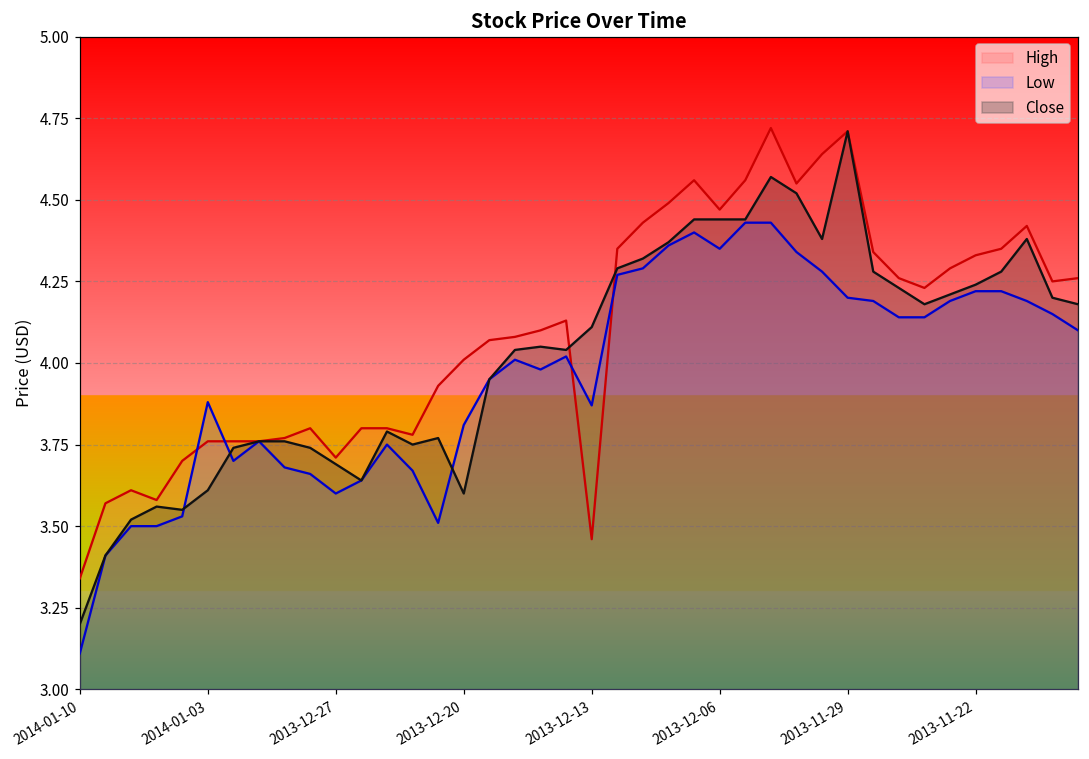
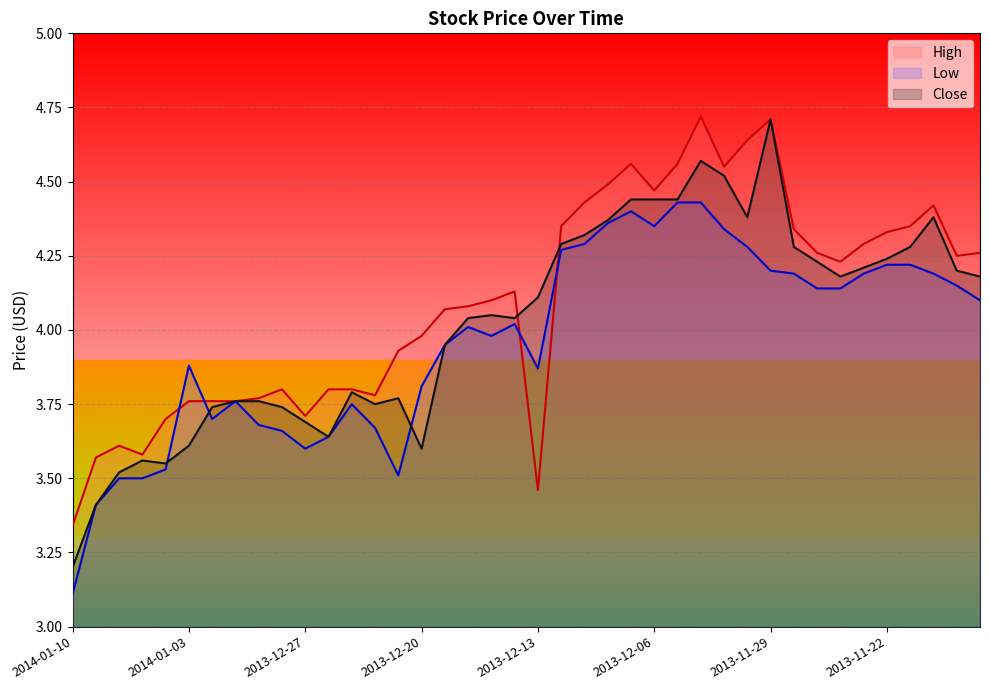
  {
    "High": {
      "2014-01-10": 3.34,
      "2014-01-03": 3.76,
      "2013-12-27": 3.71,
-     "2013-12-20": 4.01,
+     "2013-12-20": 3.98,
      "2013-12-13": 3.46,
      "2013-12-06": 4.47,
      "2013-11-22": 4.33
    },
    "Low": {
      "2014-01-10": 3.11,
      "2014-01-03": 3.88,
      "2013-12-27": 3.60,
      "2013-12-20": 3.81,
      "2013-12-13": 3.87,
      "2013-12-06": 4.35,
      "2013-11-29": 4.20,
      "2013-11-22": 4.22
    },
    "Close": {
      "2014-01-10": 3.20,
      "2014-01-03": 3.61,
      "2013-12-27": 3.69,
      "2013-12-20": 3.60,
      "2013-12-13": 4.11,
      "2013-12-06": 4.44,
      "2013-11-22": 4.24
    }
  }
